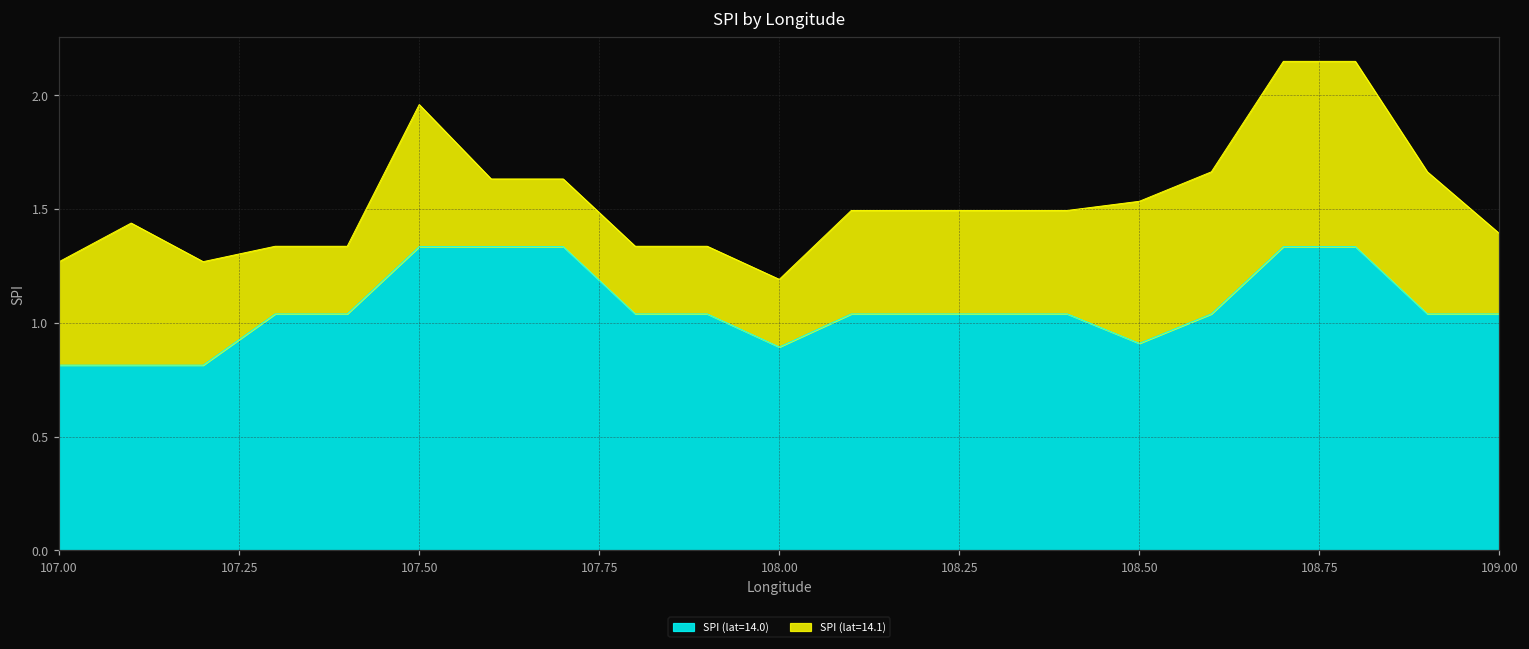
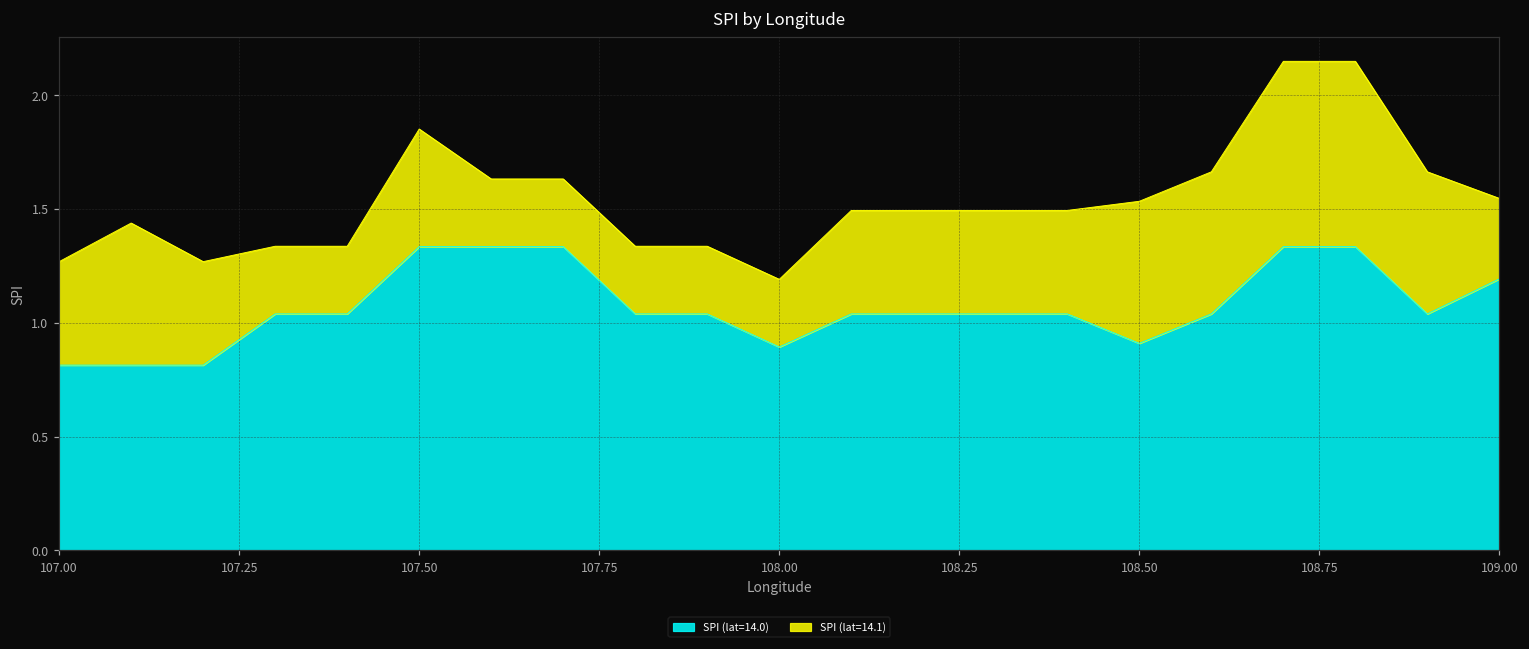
  {
    "SPI (lat=14.0)": {
      "107.00": 0.81,
      "107.50": 1.33,
      "108.00": 0.89,
      "108.50": 0.91,
-     "109.00": 1.04
+     "109.00": 1.19
    },
    "SPI (lat=14.1)": {
      "107.00": 0.45,
-     "107.50": 0.62,
+     "107.50": 0.52,
      "108.00": 0.30,
      "108.50": 0.62,
      "109.00": 0.35
    }
  }
